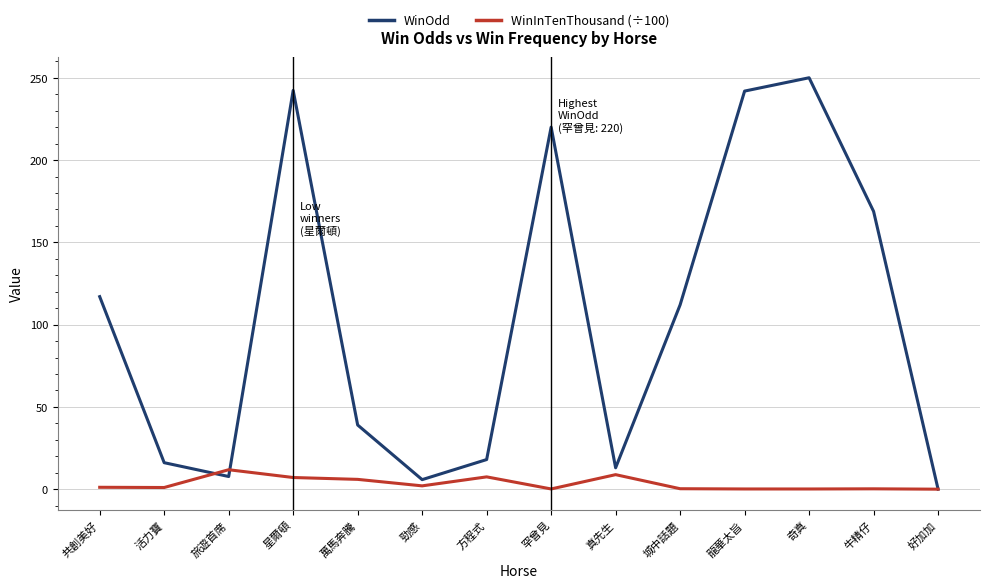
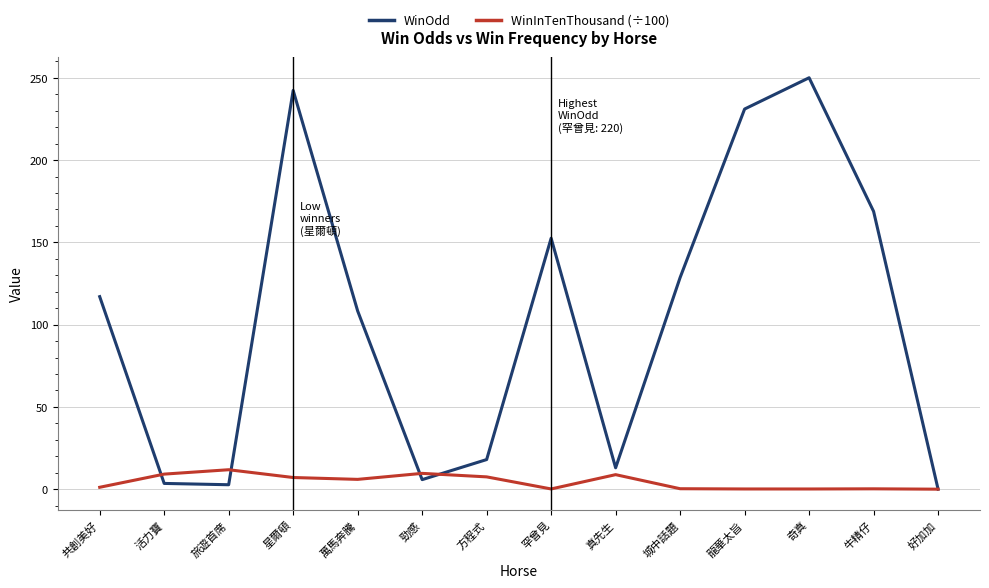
  {
    "WinOdd": {
      "共創美好": 117,
-     "活力寶": 16,
-     "旅遊首席": 8,
+     "活力寶": 4,
+     "旅遊首席": 3,
      "星爾頓": 242,
-     "萬馬奔騰": 39,
+     "萬馬奔騰": 108,
      "勁感": 6,
      "方程式": 18,
-     "罕曾見": 220,
+     "罕曾見": 153,
      "真先生": 13,
-     "城中話題": 112,
-     "龍華太旨": 242,
+     "城中話題": 129,
+     "龍華太旨": 231,
      "奇真": 250,
      "牛精仔": 169
    },
    "WinInTenThousand (÷100)": {
      "共創美好": 1,
-     "活力寶": 1,
+     "活力寶": 9,
      "旅遊首席": 12,
      "星爾頓": 7,
      "萬馬奔騰": 6,
-     "勁感": 2,
+     "勁感": 10,
      "方程式": 7,
      "罕曾見": 0,
      "真先生": 9,
      "城中話題": 0,
      "龍華太旨": 0,
      "奇真": 0,
      "牛精仔": 0
    }
  }
